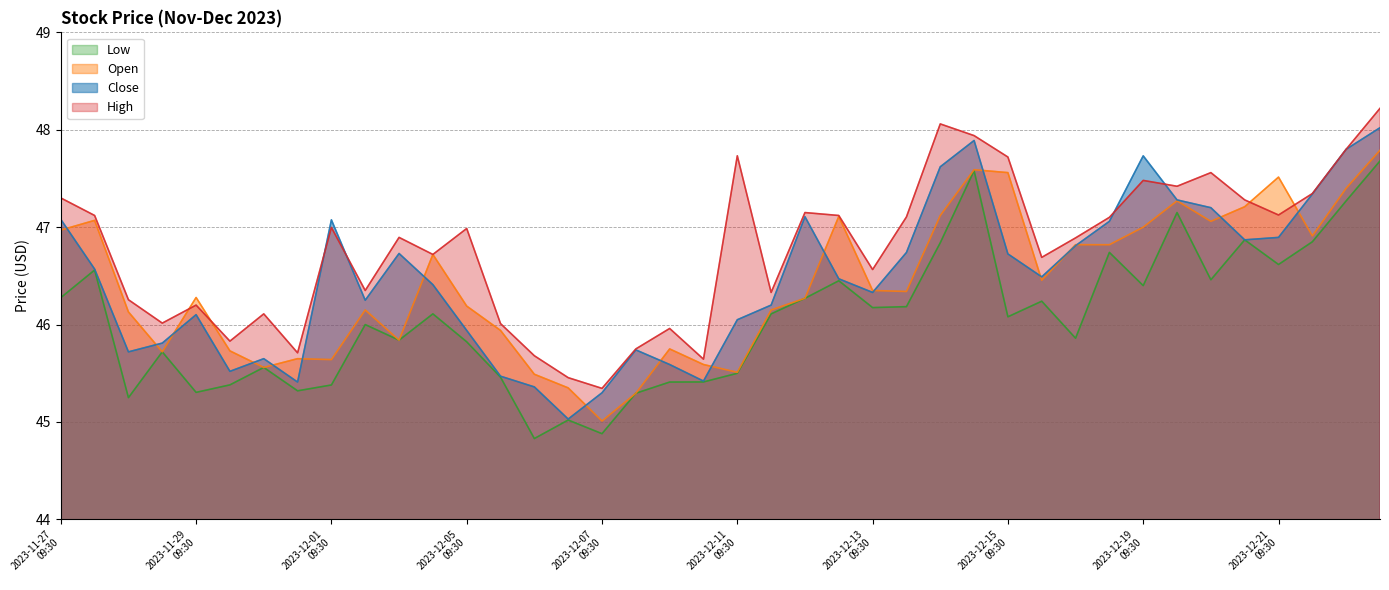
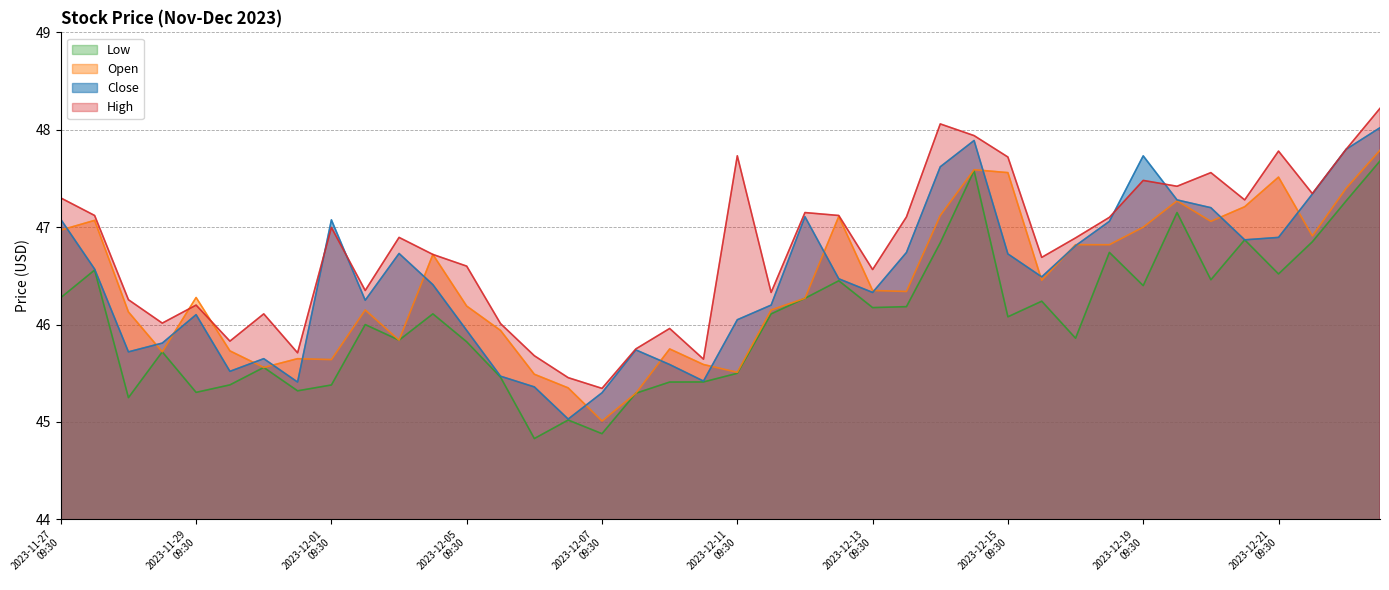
  {
    "Low": {
      "2023-11-27 09:30": 46.3,
      "2023-11-29 09:30": 45.3,
      "2023-12-01 09:30": 45.4,
      "2023-12-05 09:30": 45.8,
      "2023-12-07 09:30": 44.9,
      "2023-12-13 09:30": 46.2,
      "2023-12-15 09:30": 46.1,
      "2023-12-19 09:30": 46.4,
-     "2023-12-21 09:30": 46.6
+     "2023-12-21 09:30": 46.5
    },
    "Open": {
      "2023-11-27 09:30": 47.0,
      "2023-11-29 09:30": 46.3,
      "2023-12-01 09:30": 45.6,
      "2023-12-05 09:30": 46.2,
      "2023-12-07 09:30": 45.0,
      "2023-12-15 09:30": 47.6,
      "2023-12-19 09:30": 47.0,
      "2023-12-21 09:30": 47.5
    },
    "Close": {
      "2023-11-27 09:30": 47.1,
      "2023-11-29 09:30": 46.1,
      "2023-12-01 09:30": 47.1,
      "2023-12-05 09:30": 45.9,
      "2023-12-07 09:30": 45.3,
      "2023-12-11 09:30": 46.0,
      "2023-12-15 09:30": 46.7,
      "2023-12-19 09:30": 47.7,
      "2023-12-21 09:30": 46.9
    },
    "High": {
      "2023-11-27 09:30": 47.3,
      "2023-11-29 09:30": 46.2,
      "2023-12-01 09:30": 47.0,
-     "2023-12-05 09:30": 47.0,
+     "2023-12-05 09:30": 46.6,
      "2023-12-07 09:30": 45.3,
      "2023-12-11 09:30": 47.7,
      "2023-12-13 09:30": 46.6,
      "2023-12-15 09:30": 47.7,
      "2023-12-19 09:30": 47.5,
-     "2023-12-21 09:30": 47.1
+     "2023-12-21 09:30": 47.8
    }
  }
